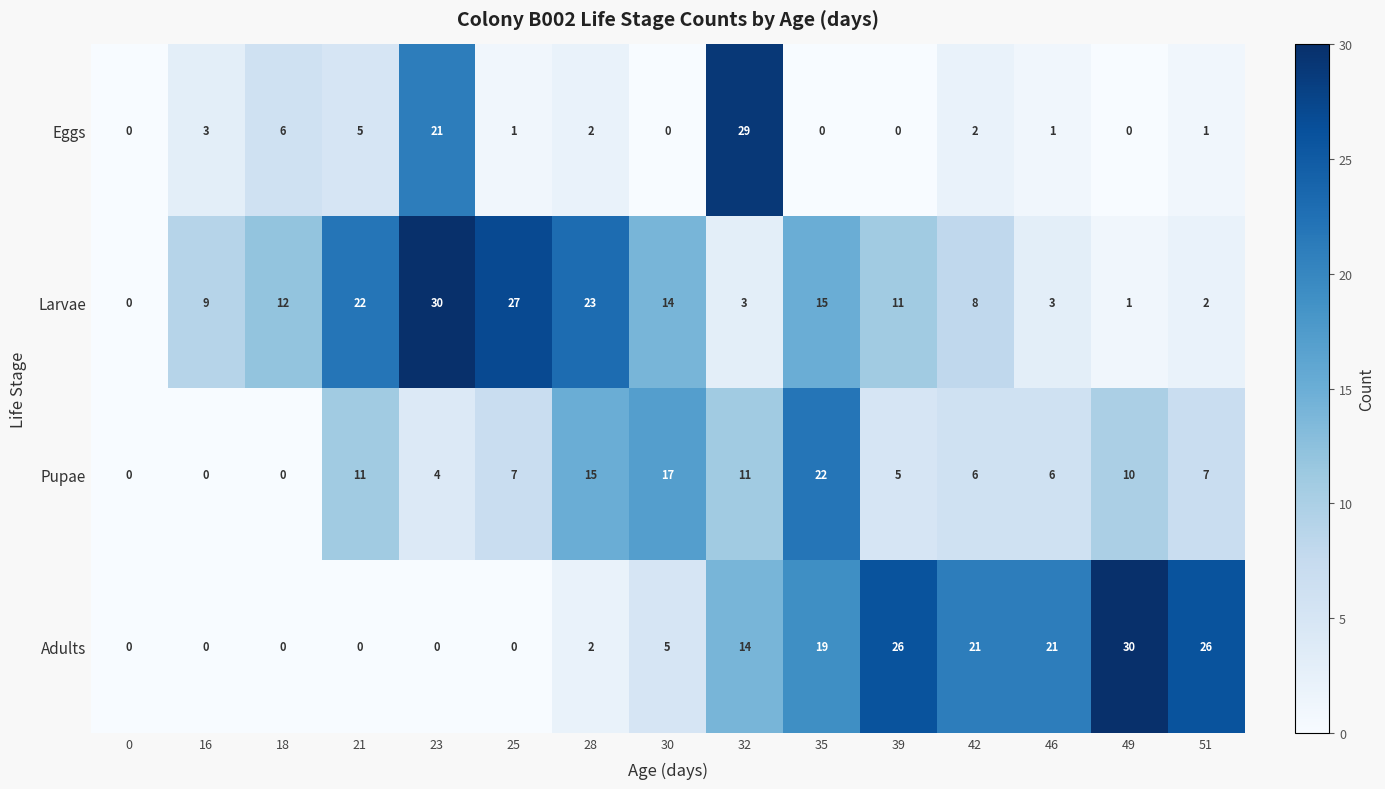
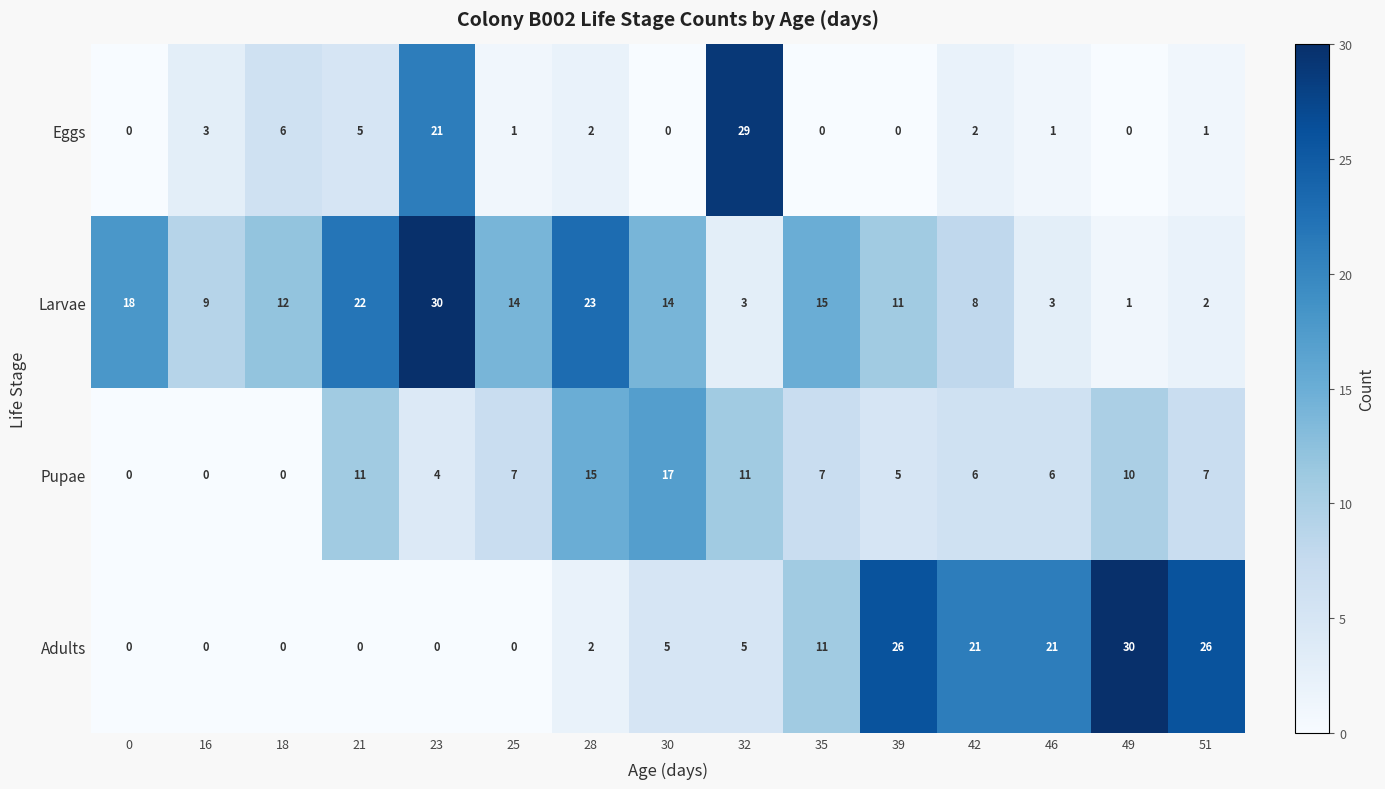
  {
    "Eggs": {
      "0": 0,
      "16": 3,
      "18": 6,
      "21": 5,
      "23": 21,
      "25": 1,
      "28": 2,
      "30": 0,
      "32": 29,
      "35": 0,
      "39": 0,
      "42": 2,
      "46": 1,
      "49": 0,
      "51": 1
    },
    "Larvae": {
-     "0": 0,
+     "0": 18,
      "16": 9,
      "18": 12,
      "21": 22,
      "23": 30,
-     "25": 27,
+     "25": 14,
      "28": 23,
      "30": 14,
      "32": 3,
      "35": 15,
      "39": 11,
      "42": 8,
      "46": 3,
      "49": 1,
      "51": 2
    },
    "Pupae": {
      "0": 0,
      "16": 0,
      "18": 0,
      "21": 11,
      "23": 4,
      "25": 7,
      "28": 15,
      "30": 17,
      "32": 11,
-     "35": 22,
+     "35": 7,
      "39": 5,
      "42": 6,
      "46": 6,
      "49": 10,
      "51": 7
    },
    "Adults": {
      "0": 0,
      "16": 0,
      "18": 0,
      "21": 0,
      "23": 0,
      "25": 0,
      "28": 2,
      "30": 5,
-     "32": 14,
-     "35": 19,
+     "32": 5,
+     "35": 11,
      "39": 26,
      "42": 21,
      "46": 21,
      "49": 30,
      "51": 26
    }
  }
